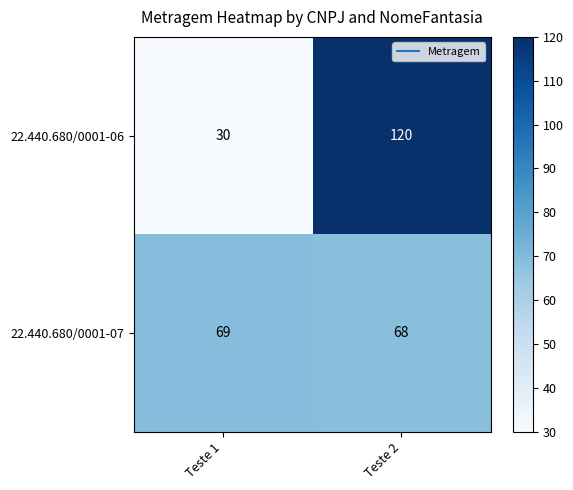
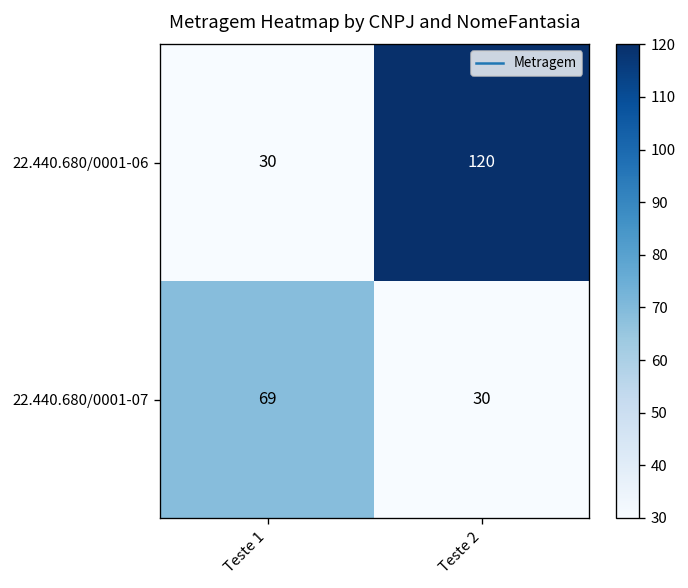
  {
    "22.440.680/0001-06": {
      "Teste 1": 30,
      "Teste 2": 120
    },
    "22.440.680/0001-07": {
      "Teste 1": 69,
-     "Teste 2": 68
+     "Teste 2": 30
    }
  }
